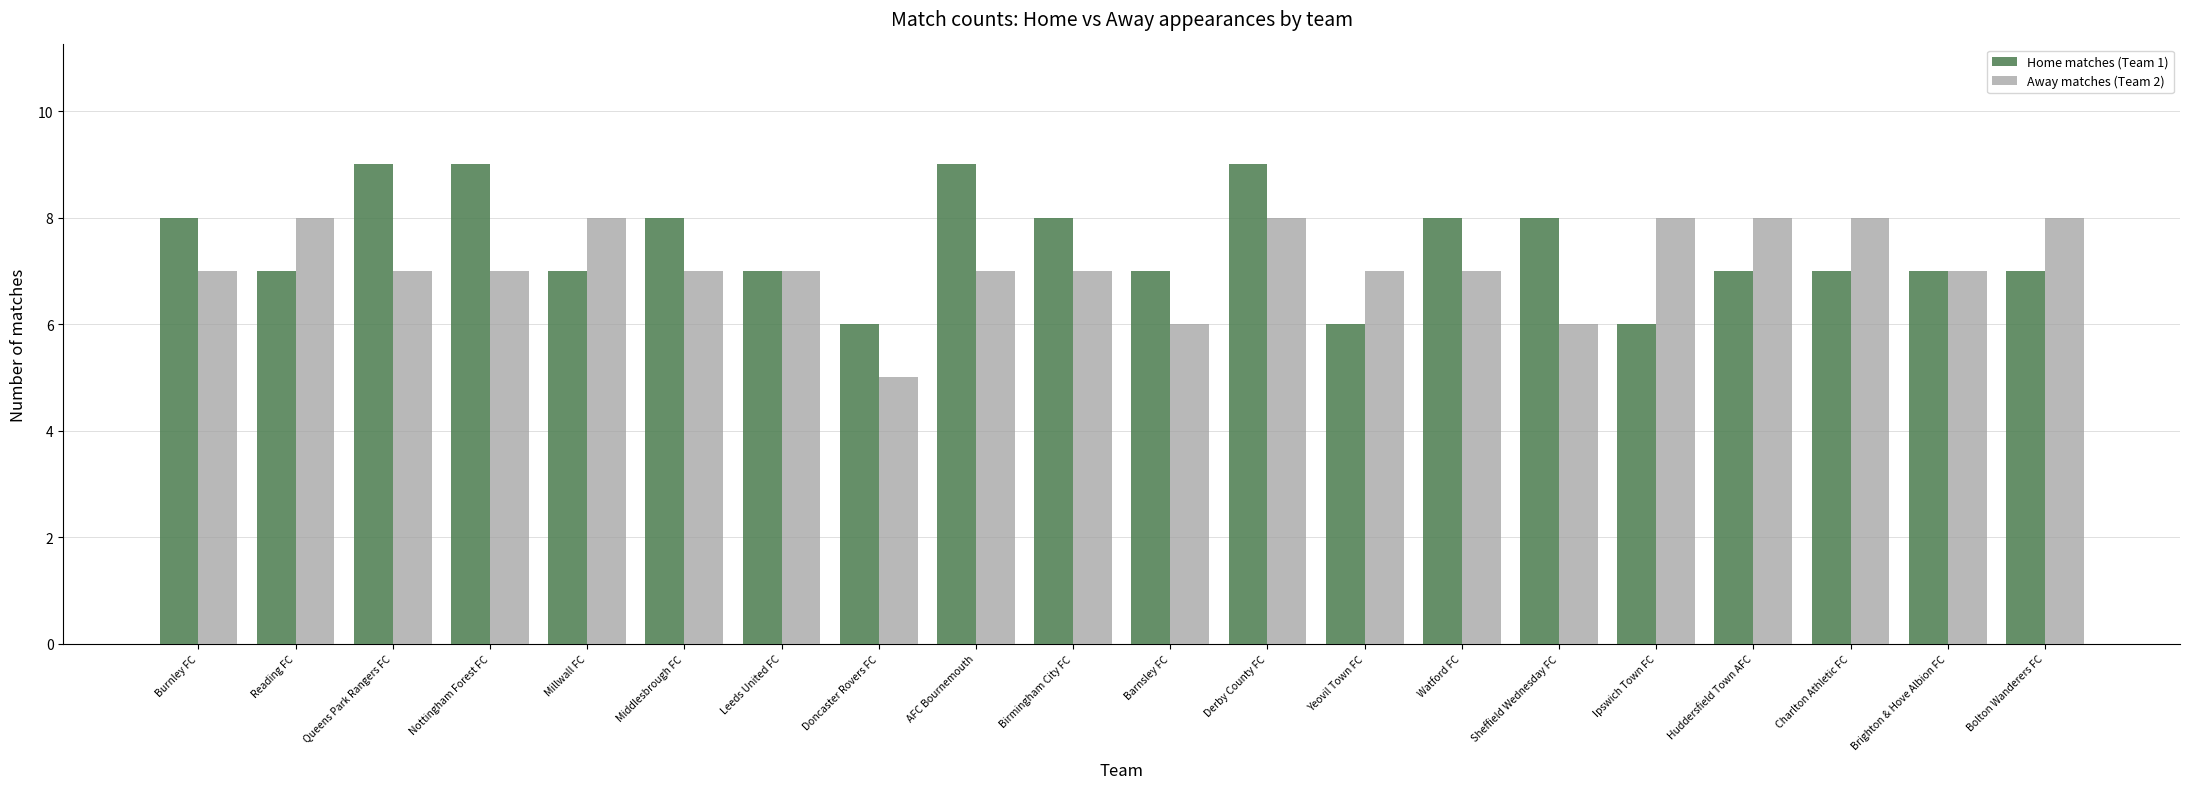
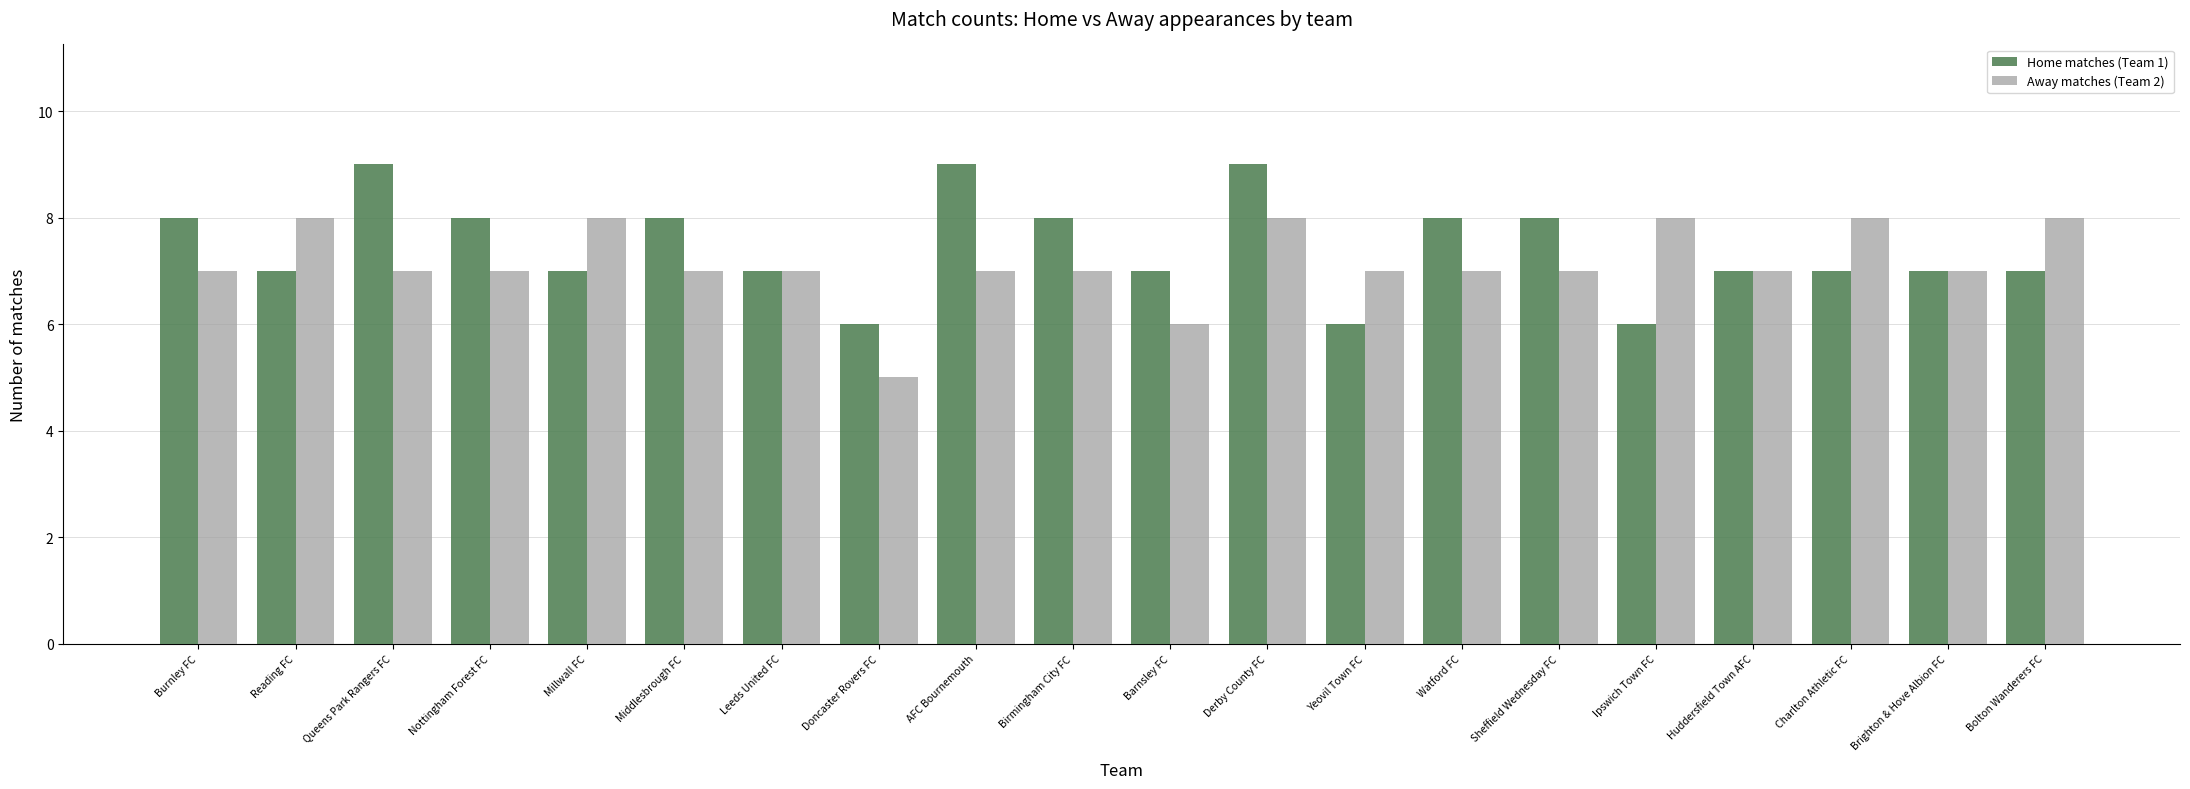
  {
    "Home matches (Team 1)": {
      "Burnley FC": 8,
      "Reading FC": 7,
      "Queens Park Rangers FC": 9,
-     "Nottingham Forest FC": 9,
+     "Nottingham Forest FC": 8,
      "Millwall FC": 7,
      "Middlesbrough FC": 8,
      "Leeds United FC": 7,
      "Doncaster Rovers FC": 6,
      "AFC Bournemouth": 9,
      "Birmingham City FC": 8,
      "Barnsley FC": 7,
      "Derby County FC": 9,
      "Yeovil Town FC": 6,
      "Watford FC": 8,
      "Sheffield Wednesday FC": 8,
      "Ipswich Town FC": 6,
      "Huddersfield Town AFC": 7,
      "Charlton Athletic FC": 7,
      "Brighton & Hove Albion FC": 7,
      "Bolton Wanderers FC": 7
    },
    "Away matches (Team 2)": {
      "Burnley FC": 7,
      "Reading FC": 8,
      "Queens Park Rangers FC": 7,
      "Nottingham Forest FC": 7,
      "Millwall FC": 8,
      "Middlesbrough FC": 7,
      "Leeds United FC": 7,
      "Doncaster Rovers FC": 5,
      "AFC Bournemouth": 7,
      "Birmingham City FC": 7,
      "Barnsley FC": 6,
      "Derby County FC": 8,
      "Yeovil Town FC": 7,
      "Watford FC": 7,
-     "Sheffield Wednesday FC": 6,
+     "Sheffield Wednesday FC": 7,
      "Ipswich Town FC": 8,
-     "Huddersfield Town AFC": 8,
+     "Huddersfield Town AFC": 7,
      "Charlton Athletic FC": 8,
      "Brighton & Hove Albion FC": 7,
      "Bolton Wanderers FC": 8
    }
  }
